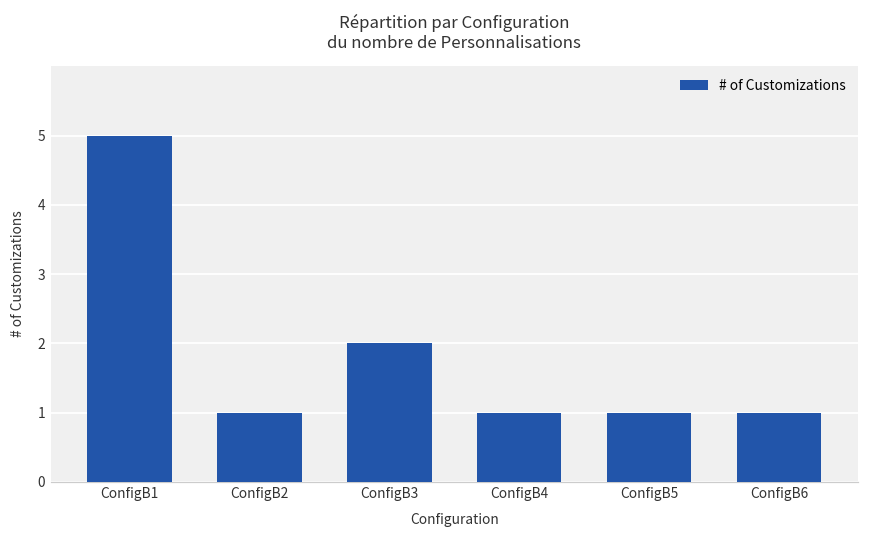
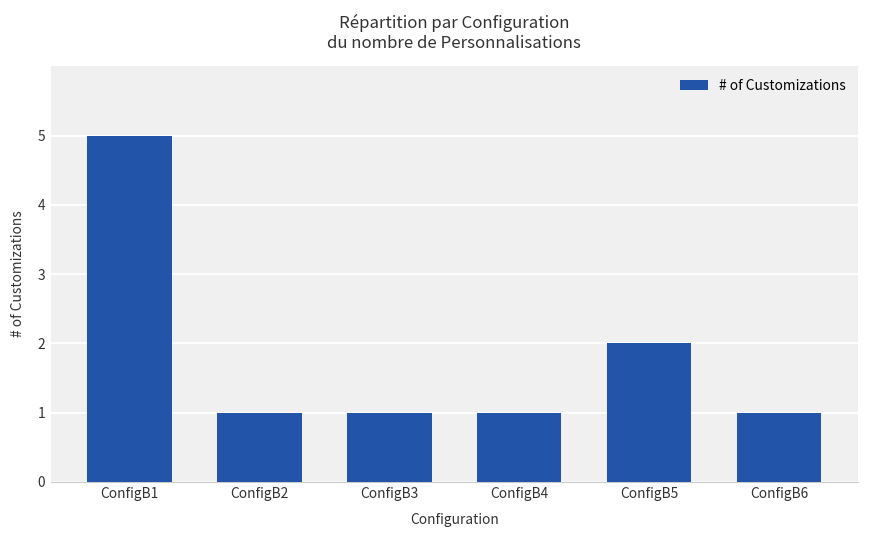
  {
    "ConfigB1": 5,
    "ConfigB2": 1,
-   "ConfigB3": 2,
+   "ConfigB3": 1,
    "ConfigB4": 1,
-   "ConfigB5": 1,
+   "ConfigB5": 2,
    "ConfigB6": 1
  }
